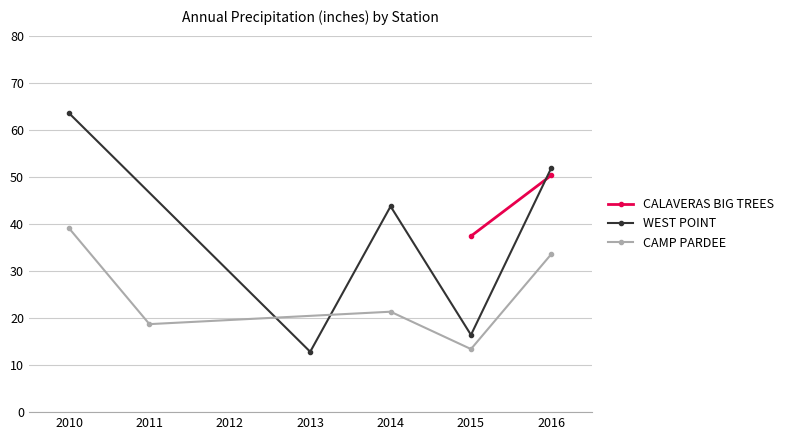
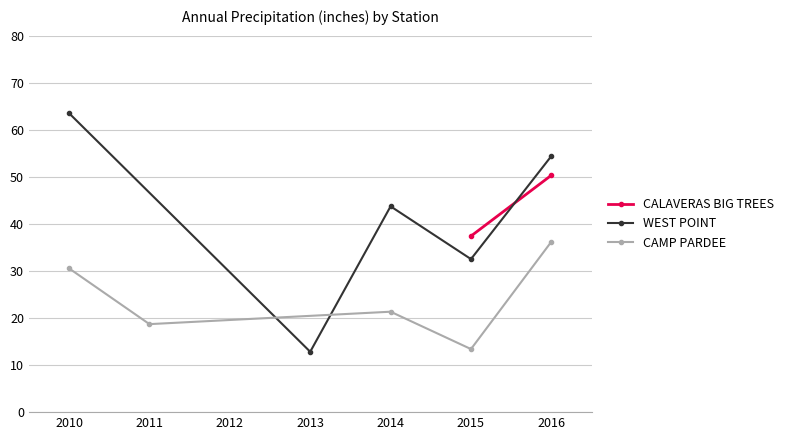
  {
    "CALAVERAS BIG TREES": {
      "2015": 37,
      "2016": 50
    },
    "WEST POINT": {
      "2010": 64,
      "2013": 13,
      "2014": 44,
-     "2015": 16,
-     "2016": 52
+     "2015": 33,
+     "2016": 54
    },
    "CAMP PARDEE": {
-     "2010": 39,
+     "2010": 31,
      "2011": 19,
      "2014": 21,
      "2015": 13,
-     "2016": 34
+     "2016": 36
    }
  }
